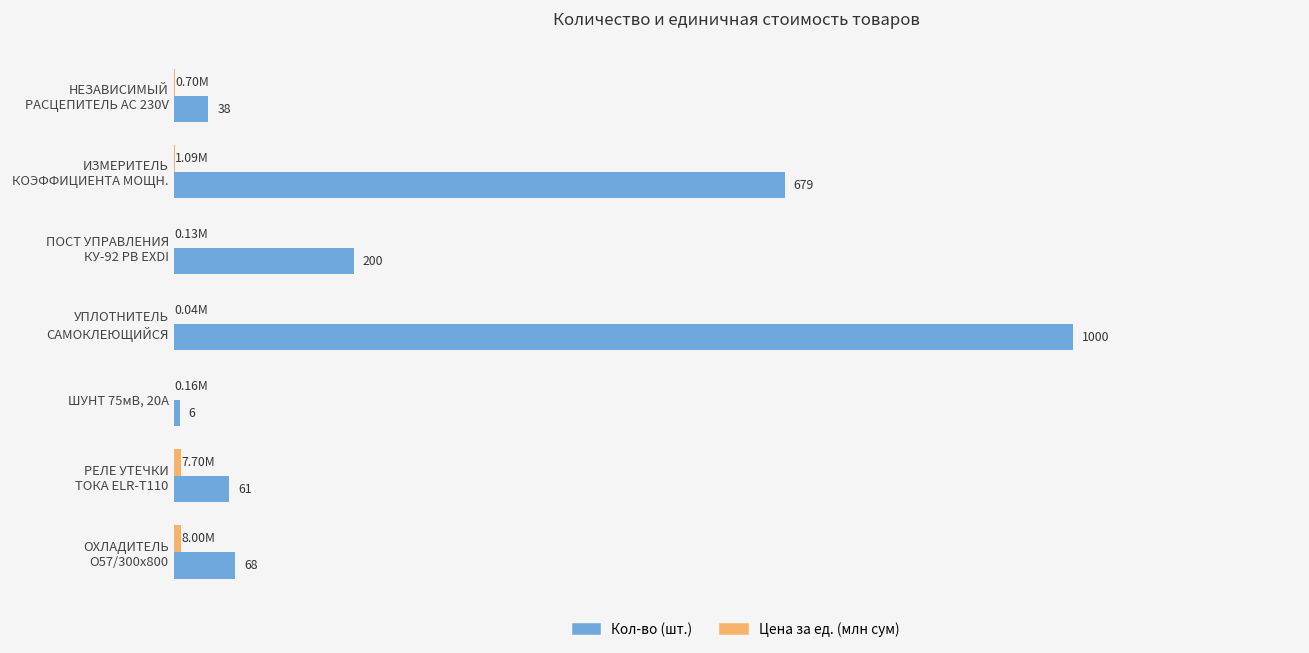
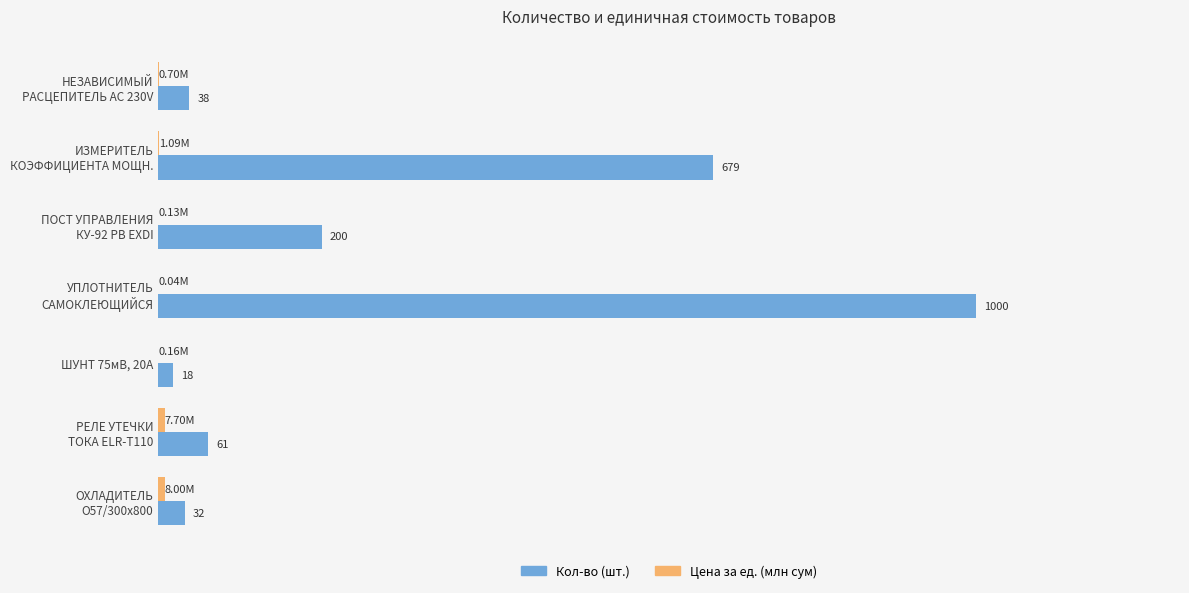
  {
    "Кол-во (шт.)": {
      "НЕЗАВИСИМЫЙ РАСЦЕПИТЕЛЬ АС 230V": "38",
      "ИЗМЕРИТЕЛЬ КОЭФФИЦИЕНТА МОЩН.": "679",
      "ПОСТ УПРАВЛЕНИЯ КУ-92 РВ EXDI": "200",
      "УПЛОТНИТЕЛЬ САМОКЛЕЮЩИЙСЯ": "1000",
-     "ШУНТ 75мВ, 20А": "6",
+     "ШУНТ 75мВ, 20А": "18",
      "РЕЛЕ УТЕЧКИ ТОКА ELR-T110": "61",
-     "ОХЛАДИТЕЛЬ О57/300x800": "68"
+     "ОХЛАДИТЕЛЬ О57/300x800": "32"
    },
    "Цена за ед. (млн сум)": {
      "НЕЗАВИСИМЫЙ РАСЦЕПИТЕЛЬ АС 230V": "0.70M",
      "ИЗМЕРИТЕЛЬ КОЭФФИЦИЕНТА МОЩН.": "1.09M",
      "ПОСТ УПРАВЛЕНИЯ КУ-92 РВ EXDI": "0.13M",
      "УПЛОТНИТЕЛЬ САМОКЛЕЮЩИЙСЯ": "0.04M",
      "ШУНТ 75мВ, 20А": "0.16M",
      "РЕЛЕ УТЕЧКИ ТОКА ELR-T110": "7.70M",
      "ОХЛАДИТЕЛЬ О57/300x800": "8.00M"
    }
  }
